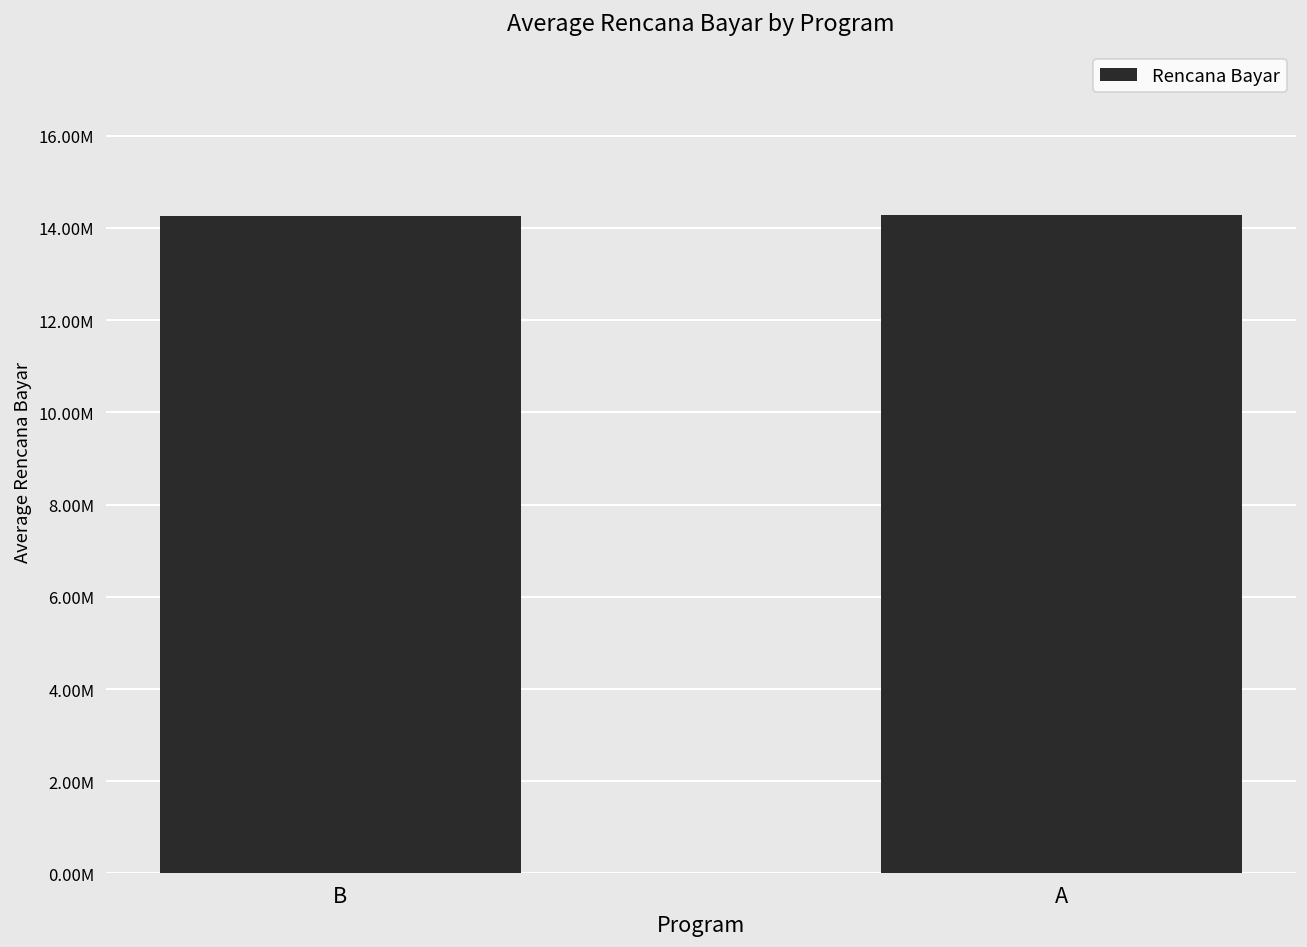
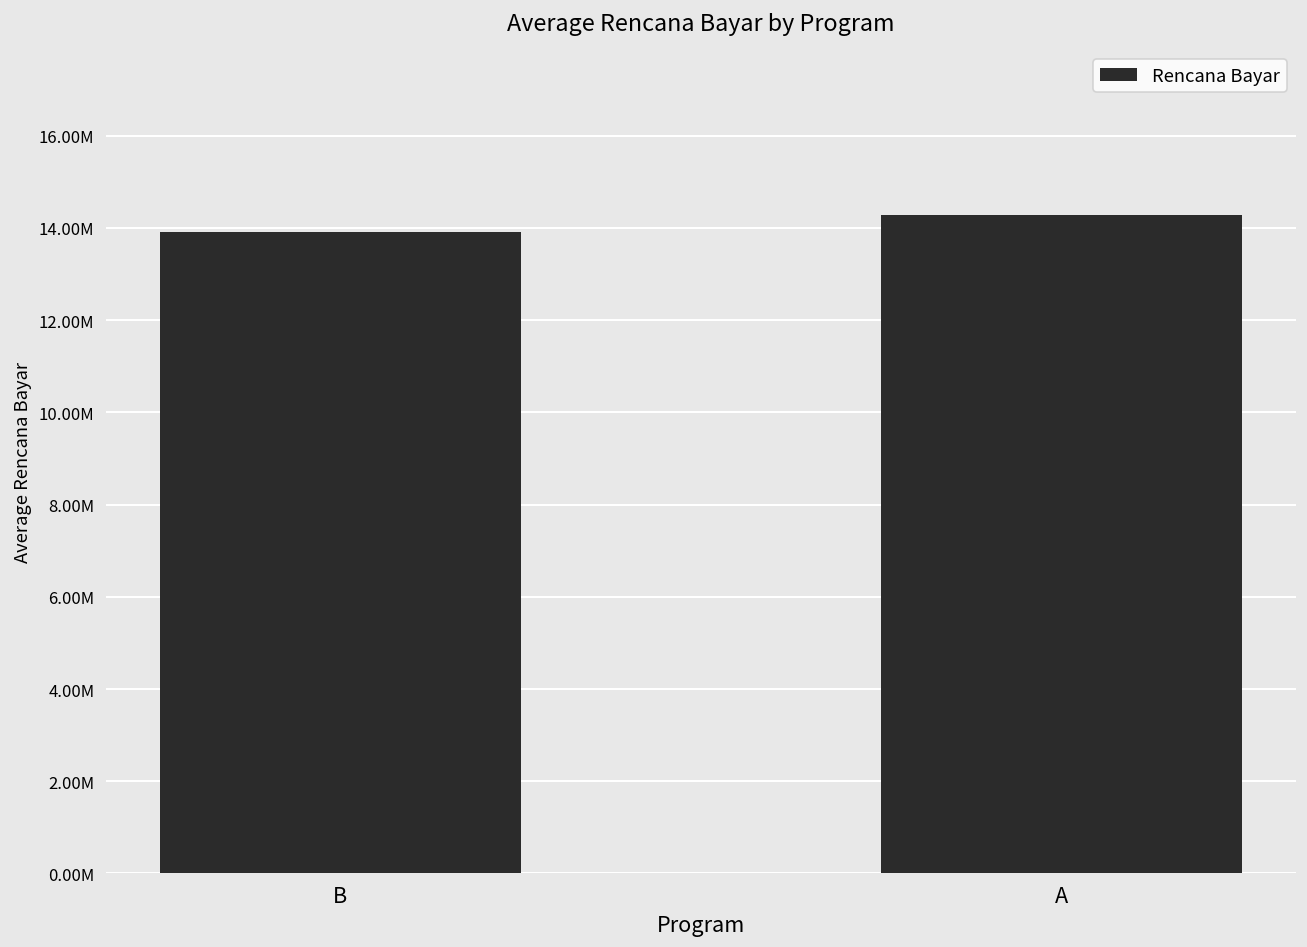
  {
-   "B": 14300000,
+   "B": 13900000,
    "A": 14300000
  }
